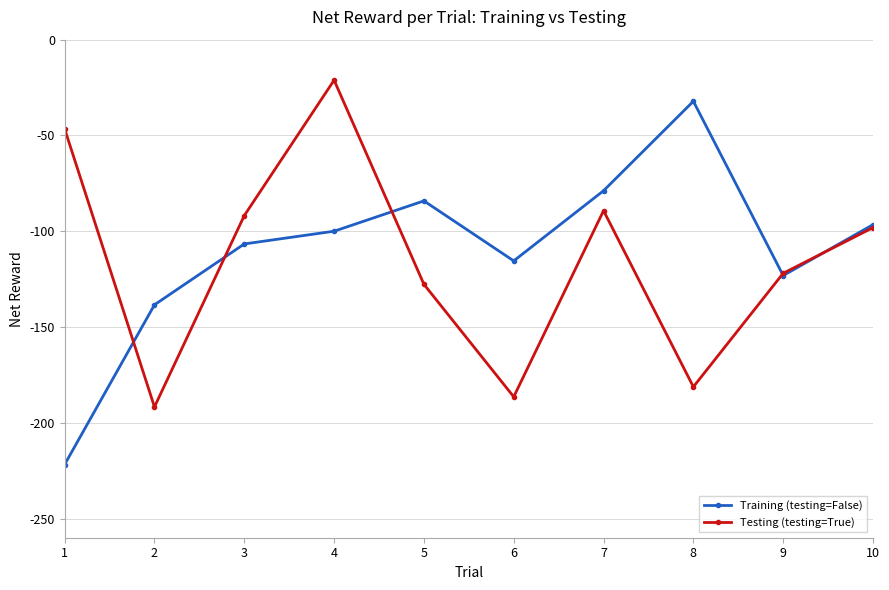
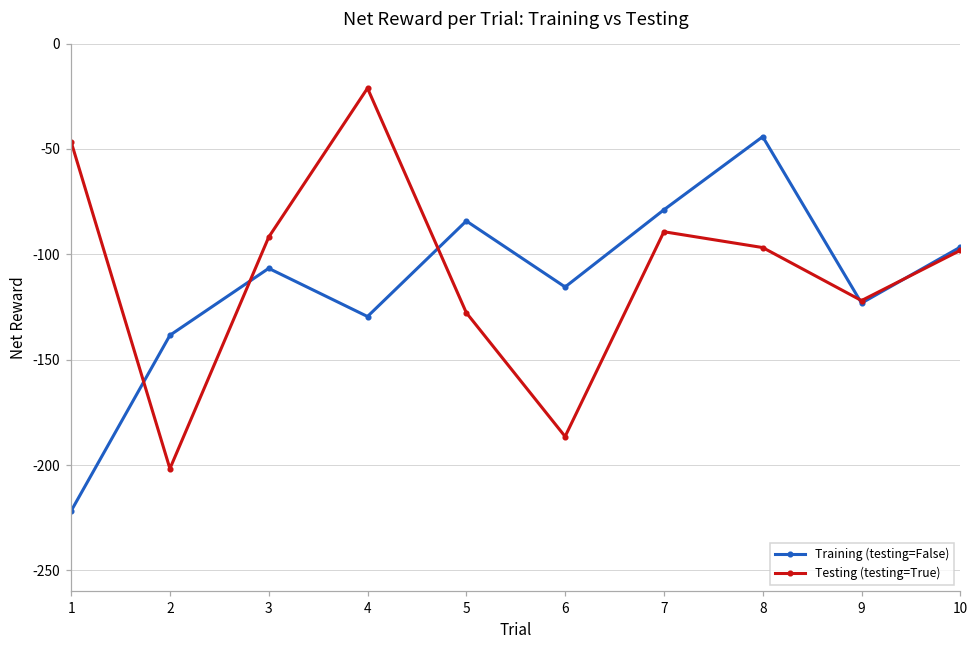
  {
    "Training (testing=False)": {
      "1": -222,
      "2": -138,
      "3": -107,
-     "4": -100,
+     "4": -129,
      "5": -84,
      "6": -115,
      "7": -79,
-     "8": -32,
+     "8": -44,
      "10": -97
    },
    "Testing (testing=True)": {
      "1": -47,
-     "2": -192,
+     "2": -202,
      "3": -92,
      "4": -21,
      "5": -128,
      "6": -186,
      "7": -89,
-     "8": -181,
+     "8": -97,
      "10": -98
    }
  }
